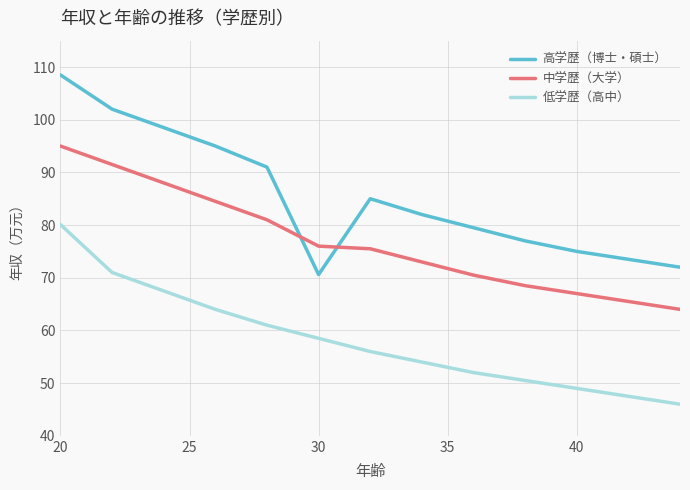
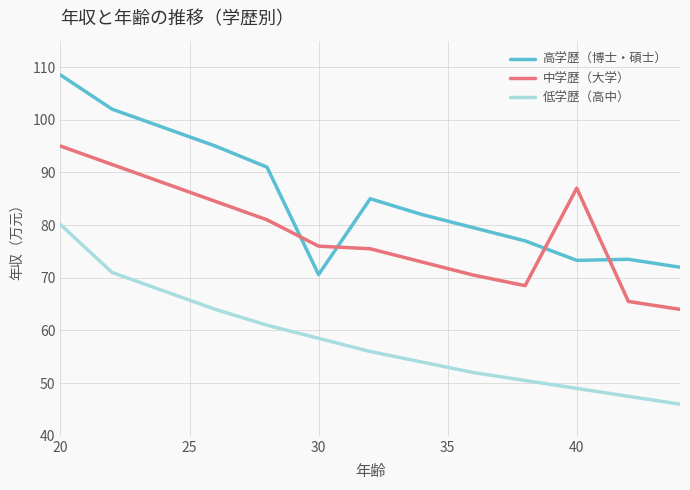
  {
    "高学歴（博士・碩士）": {
      "20": 109,
      "30": 71,
-     "40": 75
+     "40": 73
    },
    "中学歴（大学）": {
      "20": 95,
      "30": 76,
-     "40": 67
+     "40": 87
    },
    "低学歴（高中）": {
      "20": 80,
      "30": 59,
      "40": 49
    }
  }
